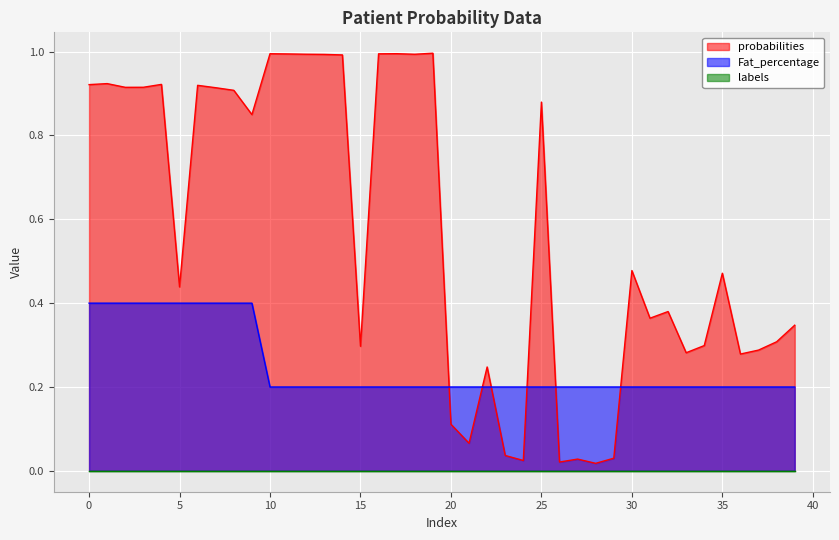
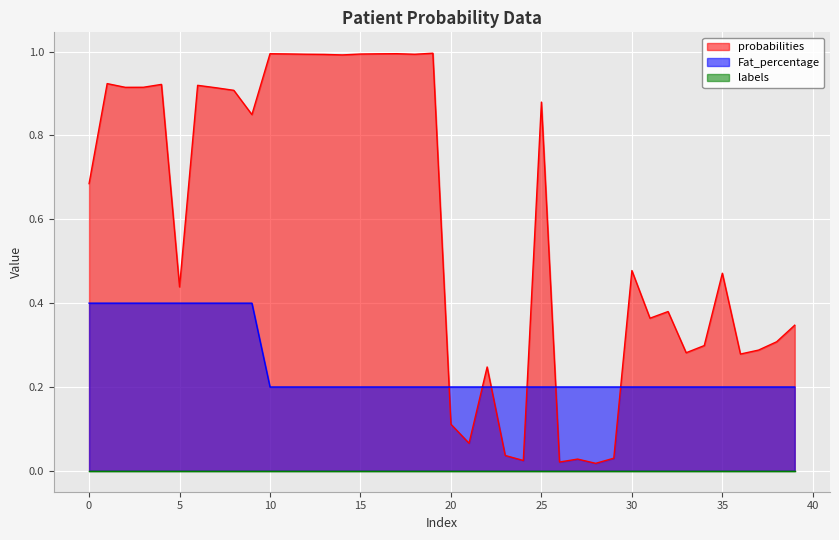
  {
    "probabilities": {
-     "0": 0.92,
+     "0": 0.69,
      "5": 0.44,
      "10": 0.99,
-     "15": 0.30,
+     "15": 0.99,
      "20": 0.11,
      "25": 0.88,
      "30": 0.48,
      "35": 0.47
    },
    "Fat_percentage": {
      "0": 0.40,
      "5": 0.40,
      "10": 0.20,
      "15": 0.20,
      "20": 0.20,
      "25": 0.20,
      "30": 0.20,
      "35": 0.20
    },
    "labels": {
      "0": 0.00,
      "5": 0.00,
      "10": 0.00,
      "15": 0.00,
      "20": 0.00,
      "25": 0.00,
      "30": 0.00,
      "35": 0.00
    }
  }
